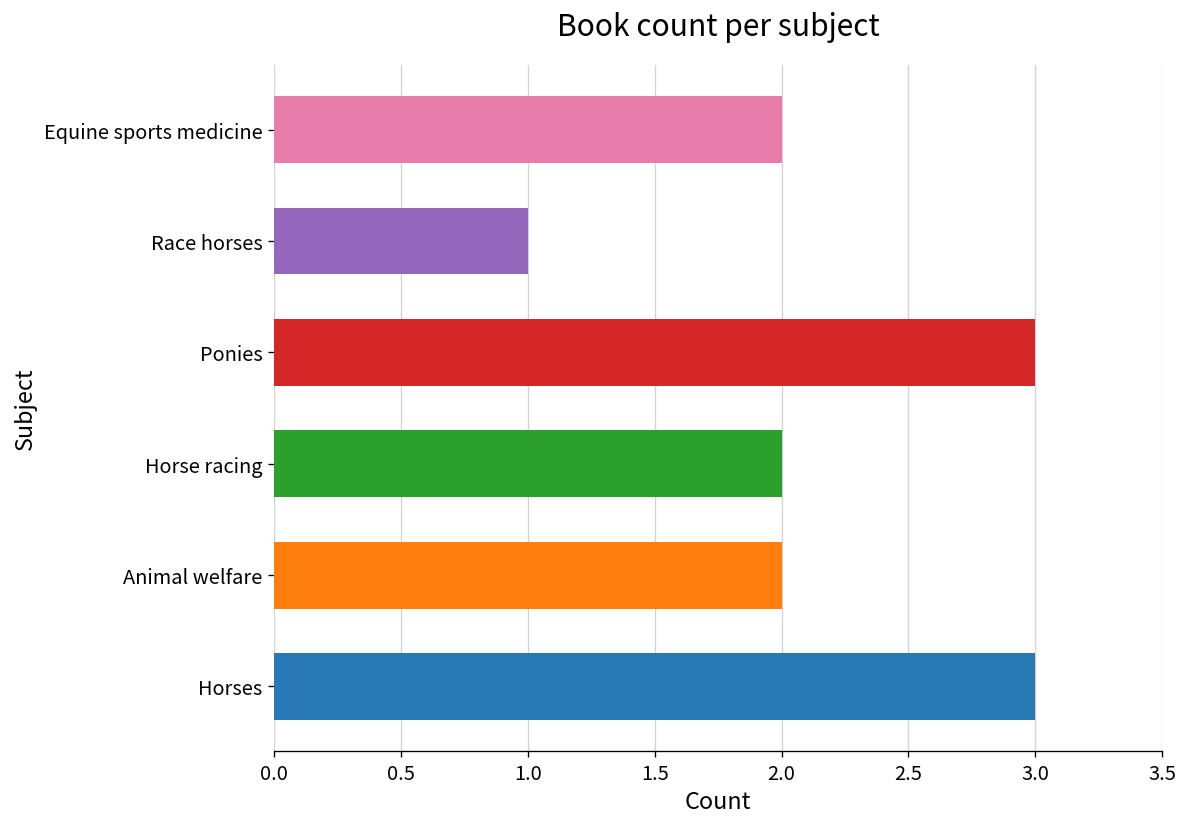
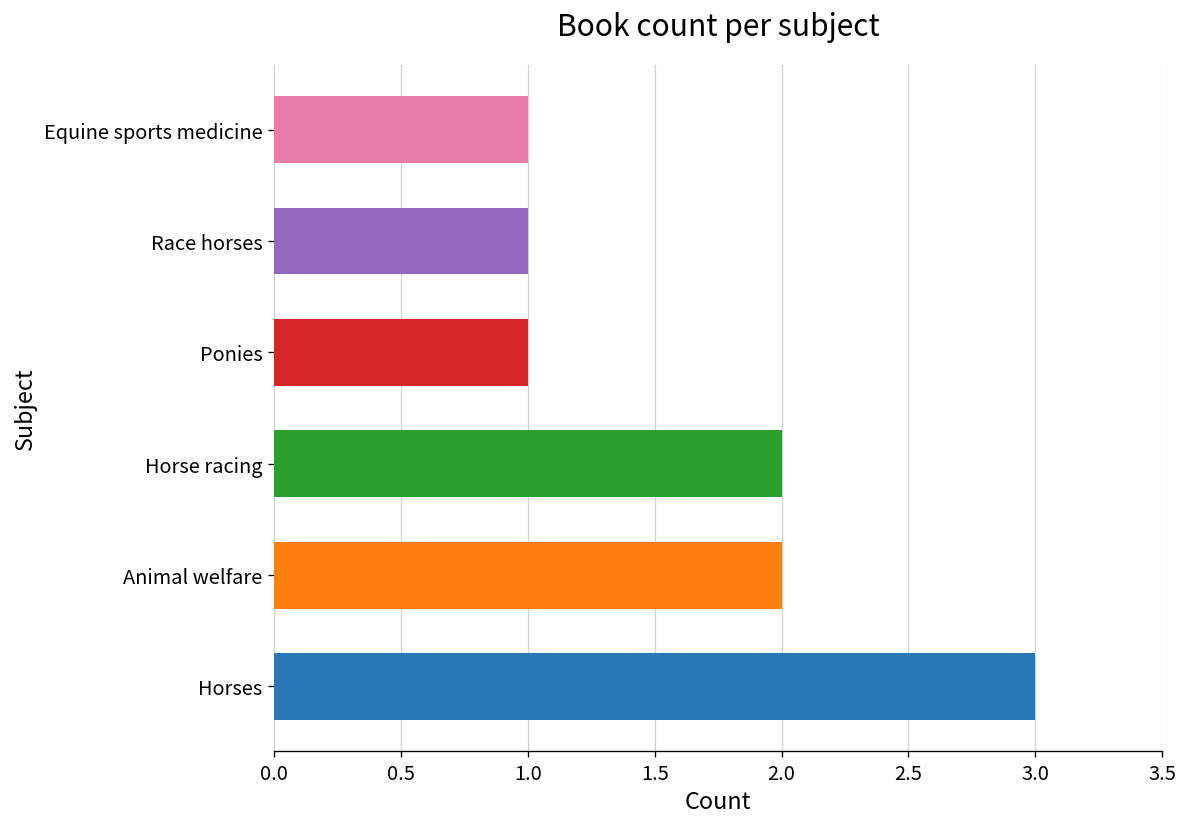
  {
-   "Equine sports medicine": 2,
+   "Equine sports medicine": 1,
    "Race horses": 1,
-   "Ponies": 3,
+   "Ponies": 1,
    "Horse racing": 2,
    "Animal welfare": 2,
    "Horses": 3
  }
